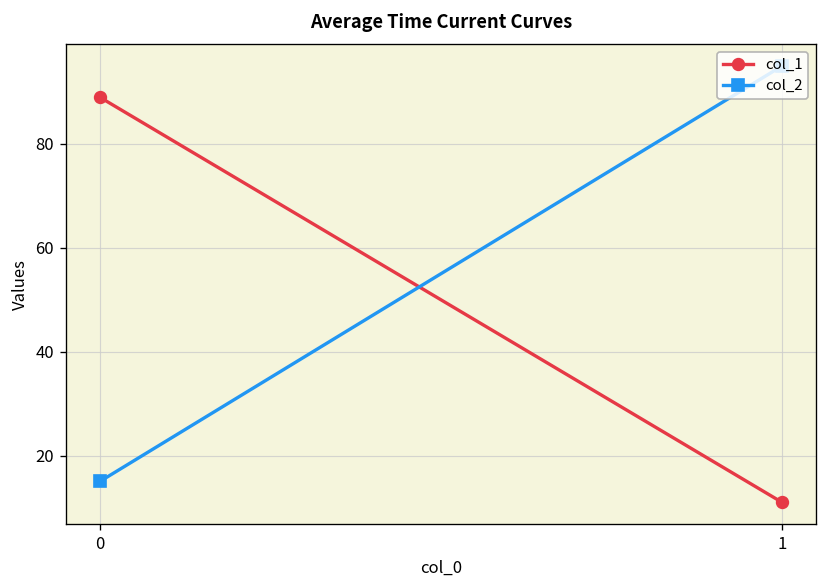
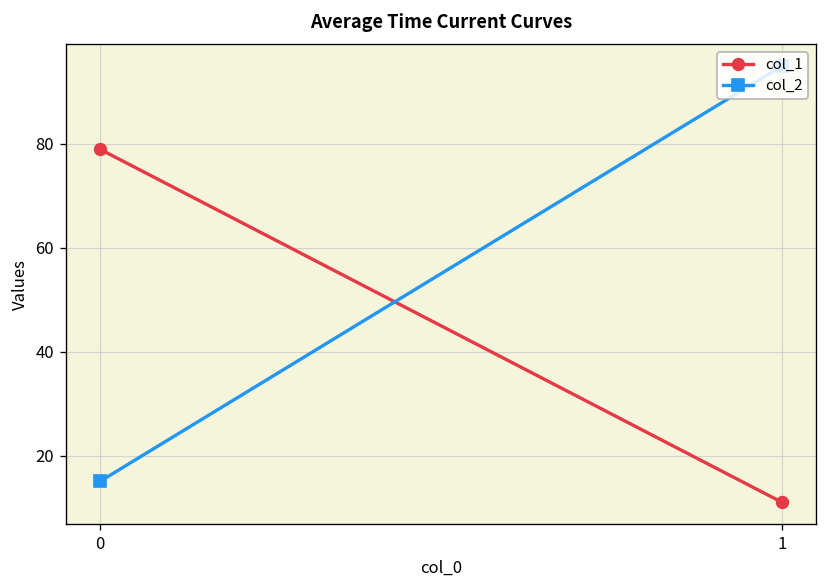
  {
    "col_1": {
-     "0": 89,
+     "0": 79,
      "1": 11
    },
    "col_2": {
      "0": 15
    }
  }
